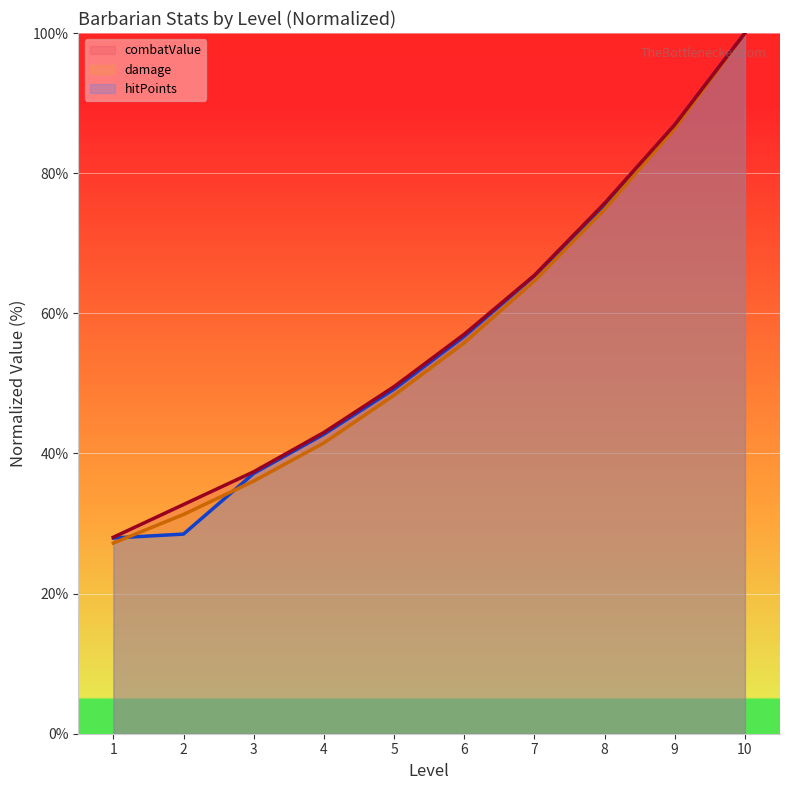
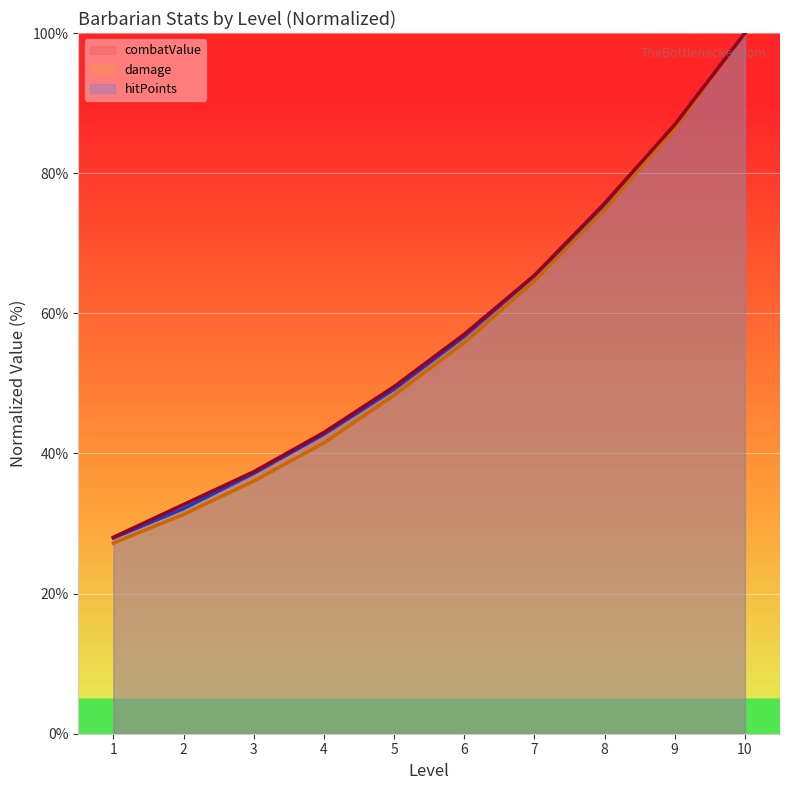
  {
    "hitPoints": {
-     "2": "28%",
+     "2": "32%",
      "5": "49%"
    }
  }
